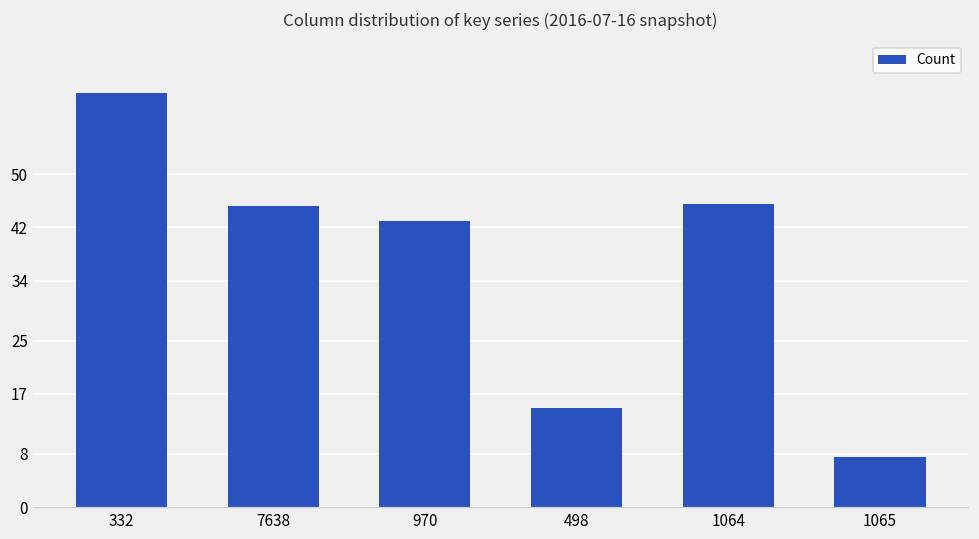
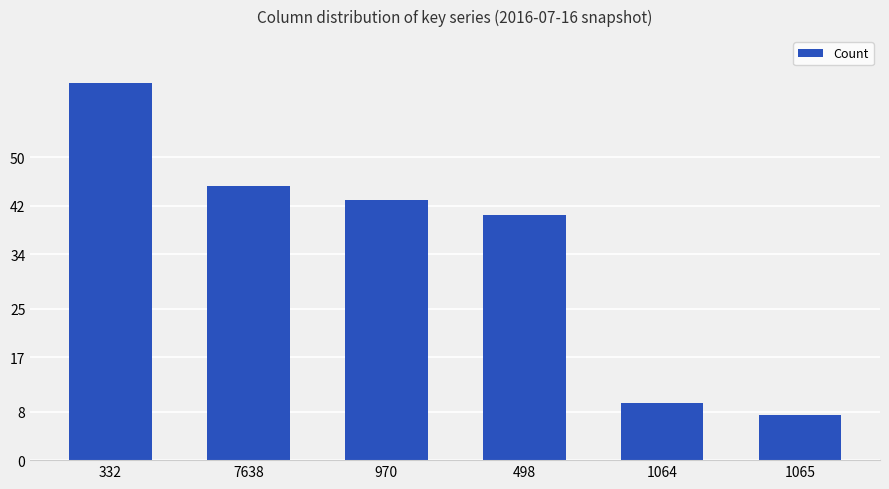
  {
    "332": 62,
    "7638": 45,
    "970": 43,
-   "498": 15,
-   "1064": 46,
+   "498": 41,
+   "1064": 9,
    "1065": 7
  }
